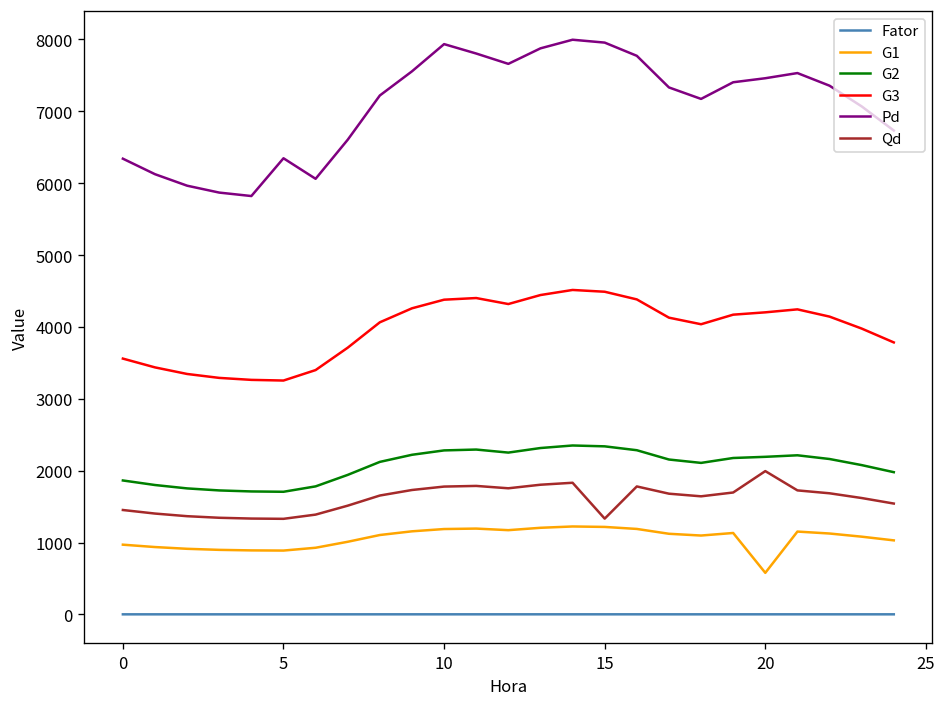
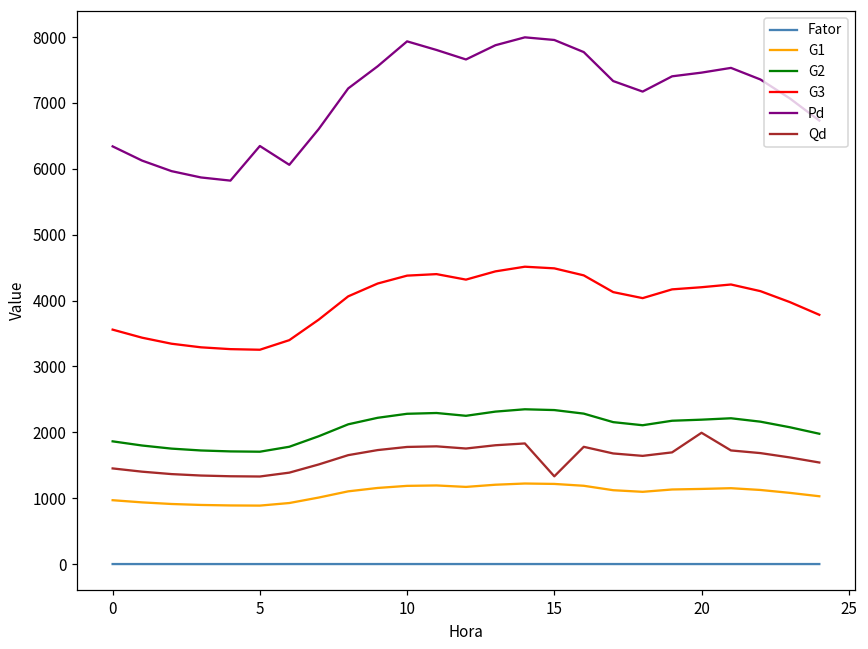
  {
    "Fator": {
      "0": 0,
      "5": 0,
      "10": 0,
      "15": 0,
      "20": 0
    },
    "G1": {
      "0": 1000,
      "5": 900,
      "10": 1200,
      "15": 1200,
-     "20": 600
+     "20": 1100
    },
    "G2": {
      "0": 1900,
      "5": 1700,
      "10": 2300,
      "15": 2300,
      "20": 2200
    },
    "G3": {
      "0": 3600,
      "5": 3300,
      "10": 4400,
      "15": 4500,
      "20": 4200
    },
    "Pd": {
      "0": 6300,
      "5": 6300,
      "10": 7900,
      "15": 8000,
      "20": 7500
    },
    "Qd": {
      "0": 1500,
      "5": 1300,
      "10": 1800,
      "15": 1300,
      "20": 2000
    }
  }
